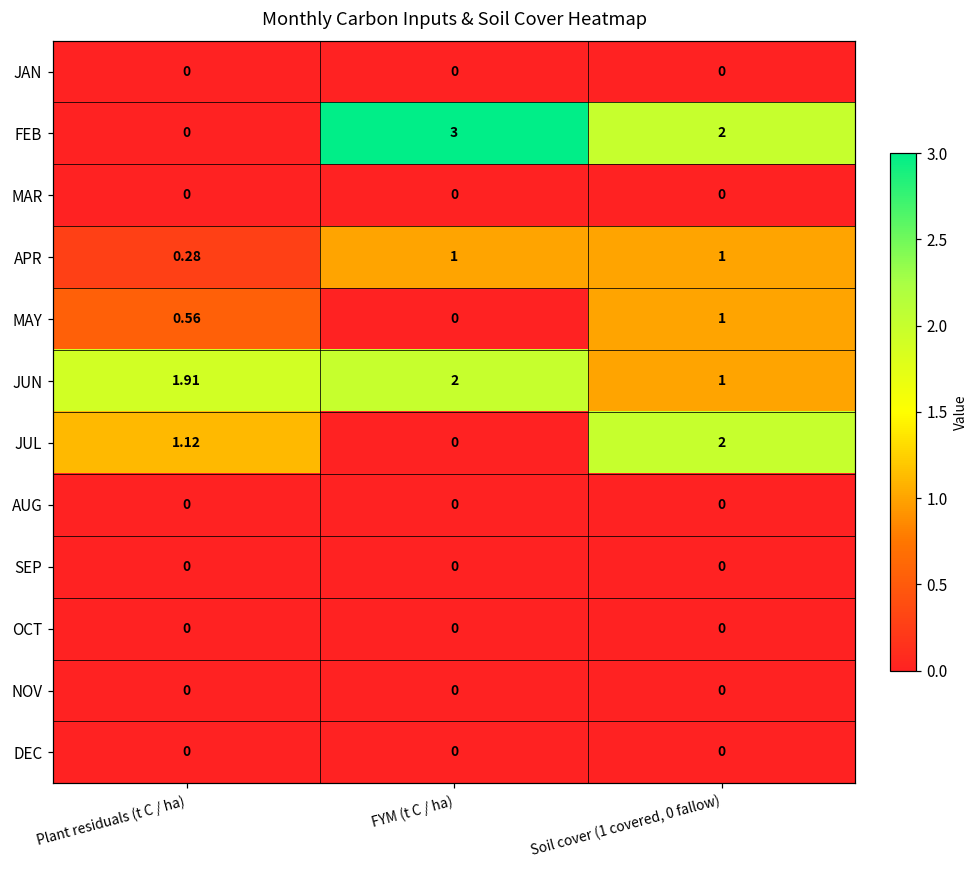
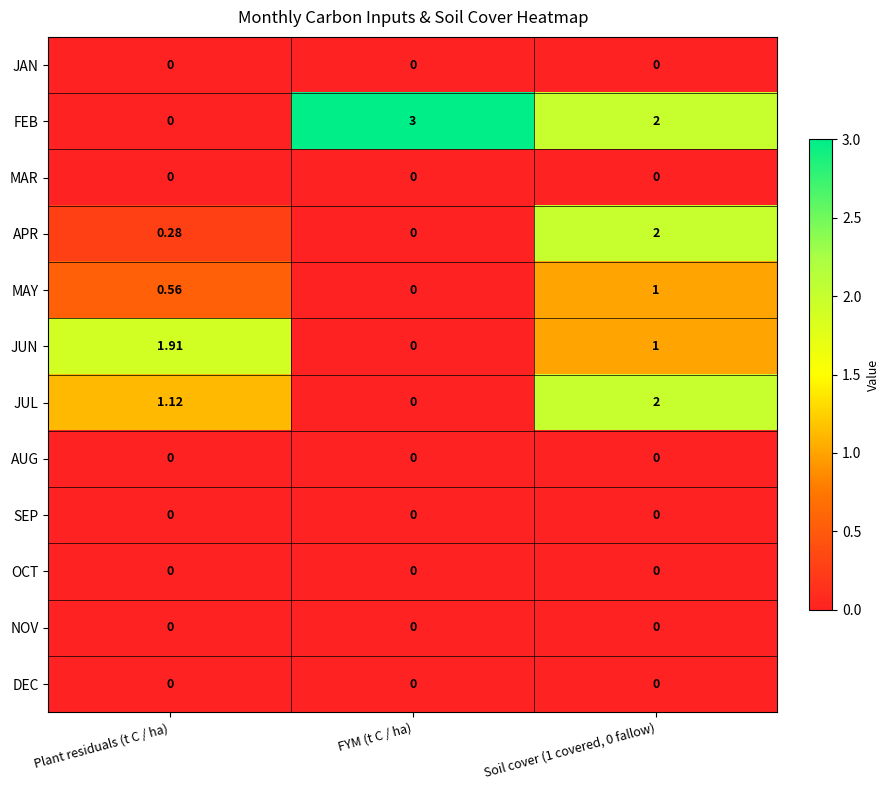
  {
    "JAN": {
      "Plant residuals (t C / ha)": 0,
      "FYM (t C / ha)": 0,
      "Soil cover (1 covered, 0 fallow)": 0
    },
    "FEB": {
      "Plant residuals (t C / ha)": 0,
      "FYM (t C / ha)": 3,
      "Soil cover (1 covered, 0 fallow)": 2
    },
    "MAR": {
      "Plant residuals (t C / ha)": 0,
      "FYM (t C / ha)": 0,
      "Soil cover (1 covered, 0 fallow)": 0
    },
    "APR": {
      "Plant residuals (t C / ha)": 0.28,
-     "FYM (t C / ha)": 1,
-     "Soil cover (1 covered, 0 fallow)": 1
+     "FYM (t C / ha)": 0,
+     "Soil cover (1 covered, 0 fallow)": 2
    },
    "MAY": {
      "Plant residuals (t C / ha)": 0.56,
      "FYM (t C / ha)": 0,
      "Soil cover (1 covered, 0 fallow)": 1
    },
    "JUN": {
      "Plant residuals (t C / ha)": 1.91,
-     "FYM (t C / ha)": 2,
+     "FYM (t C / ha)": 0,
      "Soil cover (1 covered, 0 fallow)": 1
    },
    "JUL": {
      "Plant residuals (t C / ha)": 1.12,
      "FYM (t C / ha)": 0,
      "Soil cover (1 covered, 0 fallow)": 2
    },
    "AUG": {
      "Plant residuals (t C / ha)": 0,
      "FYM (t C / ha)": 0,
      "Soil cover (1 covered, 0 fallow)": 0
    },
    "SEP": {
      "Plant residuals (t C / ha)": 0,
      "FYM (t C / ha)": 0,
      "Soil cover (1 covered, 0 fallow)": 0
    },
    "OCT": {
      "Plant residuals (t C / ha)": 0,
      "FYM (t C / ha)": 0,
      "Soil cover (1 covered, 0 fallow)": 0
    },
    "NOV": {
      "Plant residuals (t C / ha)": 0,
      "FYM (t C / ha)": 0,
      "Soil cover (1 covered, 0 fallow)": 0
    },
    "DEC": {
      "Plant residuals (t C / ha)": 0,
      "FYM (t C / ha)": 0,
      "Soil cover (1 covered, 0 fallow)": 0
    }
  }
